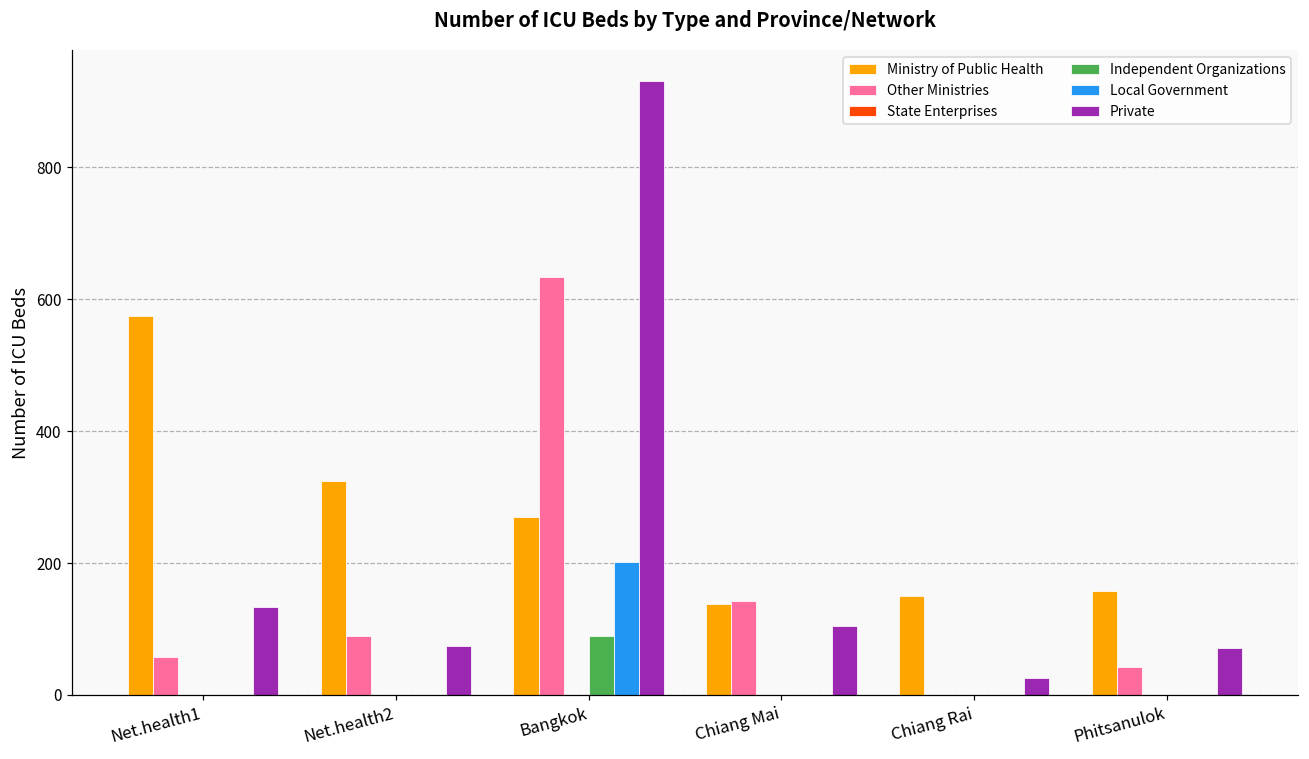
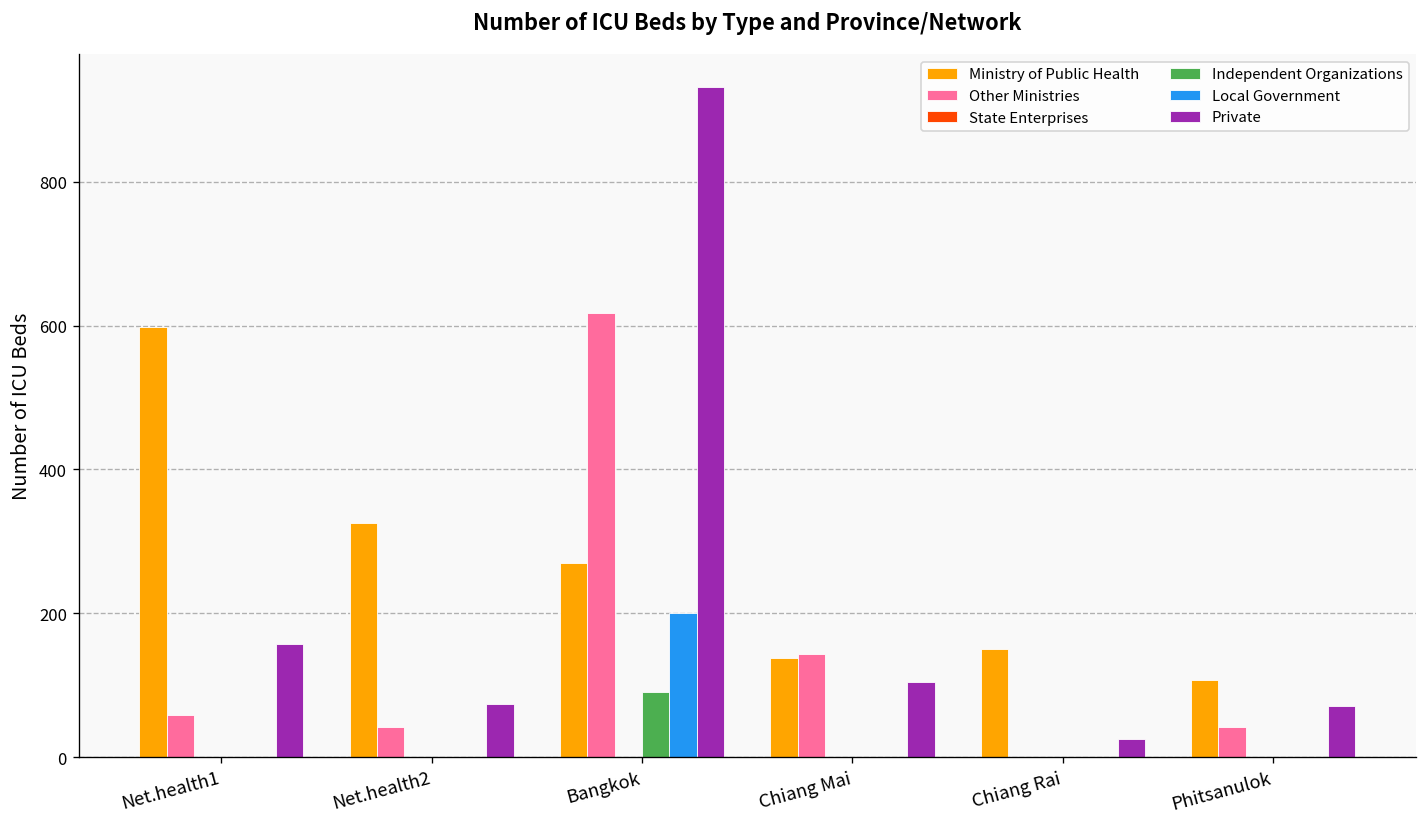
  {
    "Ministry of Public Health": {
-     "Net.health1": 580,
+     "Net.health1": 600,
      "Net.health2": 330,
      "Bangkok": 270,
      "Chiang Mai": 140,
      "Chiang Rai": 150,
-     "Phitsanulok": 160
+     "Phitsanulok": 110
    },
    "Other Ministries": {
      "Net.health1": 60,
-     "Net.health2": 90,
-     "Bangkok": 630,
+     "Net.health2": 40,
+     "Bangkok": 620,
      "Chiang Mai": 140,
      "Chiang Rai": 0,
      "Phitsanulok": 40
    },
    "State Enterprises": {
      "Net.health1": 0,
      "Net.health2": 0,
      "Bangkok": 0,
      "Chiang Mai": 0,
      "Chiang Rai": 0,
      "Phitsanulok": 0
    },
    "Independent Organizations": {
      "Net.health1": 0,
      "Net.health2": 0,
      "Bangkok": 90,
      "Chiang Mai": 0,
      "Chiang Rai": 0,
      "Phitsanulok": 0
    },
    "Local Government": {
      "Net.health1": 0,
      "Net.health2": 0,
      "Bangkok": 200,
      "Chiang Mai": 0,
      "Chiang Rai": 0,
      "Phitsanulok": 0
    },
    "Private": {
-     "Net.health1": 130,
+     "Net.health1": 160,
      "Net.health2": 70,
      "Bangkok": 930,
      "Chiang Mai": 100,
      "Chiang Rai": 30,
      "Phitsanulok": 70
    }
  }
